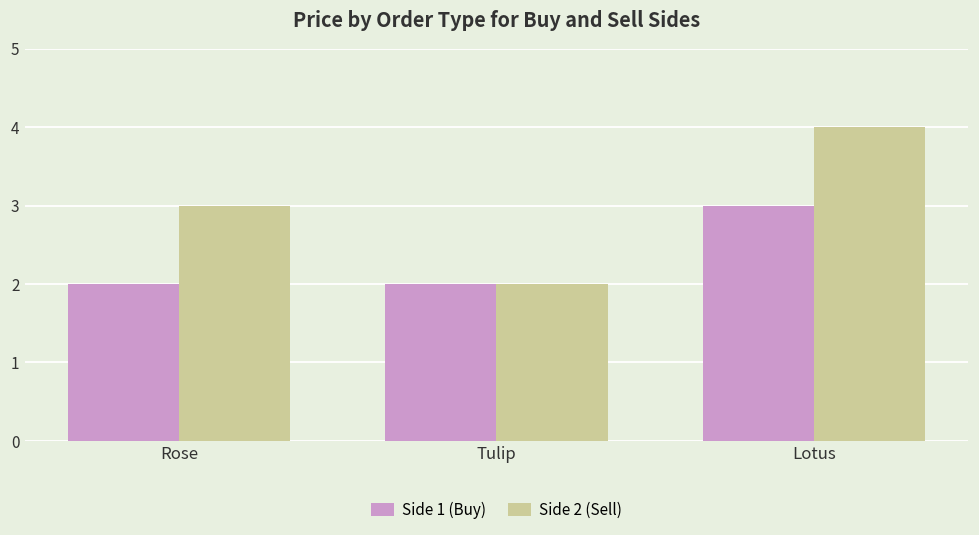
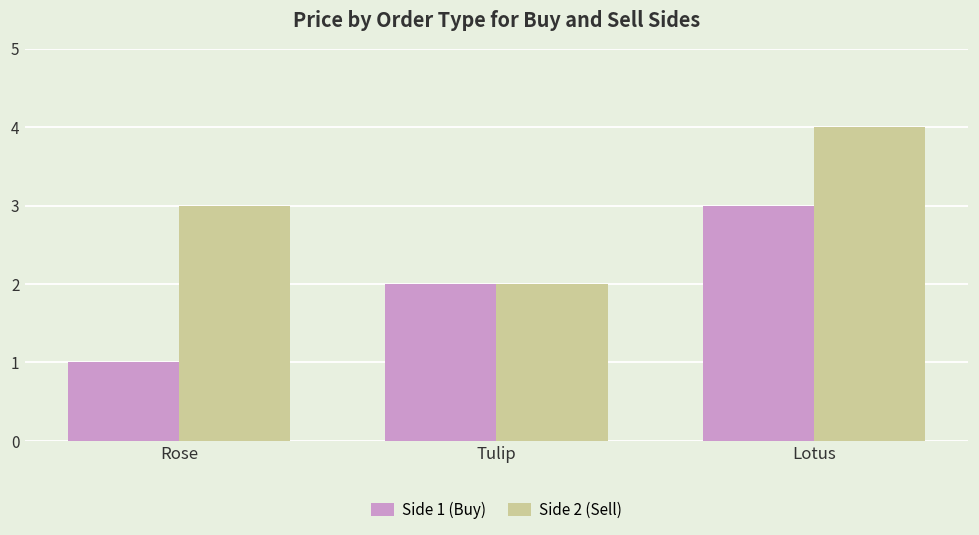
  {
    "Side 1 (Buy)": {
-     "Rose": 2,
+     "Rose": 1,
      "Tulip": 2,
      "Lotus": 3
    },
    "Side 2 (Sell)": {
      "Rose": 3,
      "Tulip": 2,
      "Lotus": 4
    }
  }
